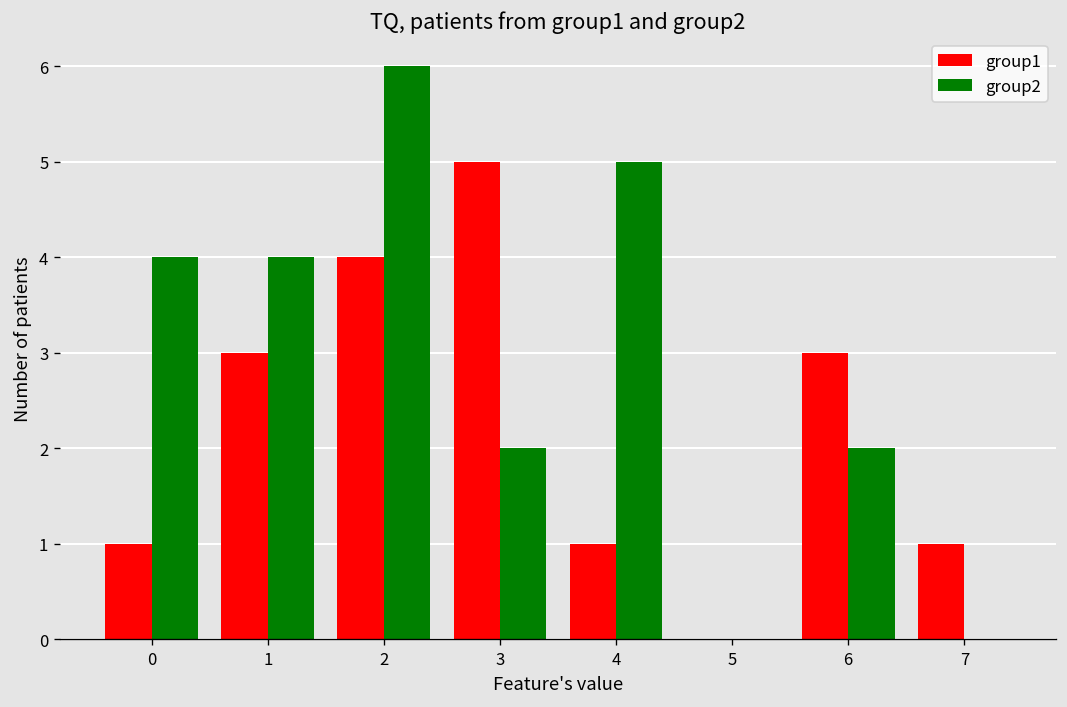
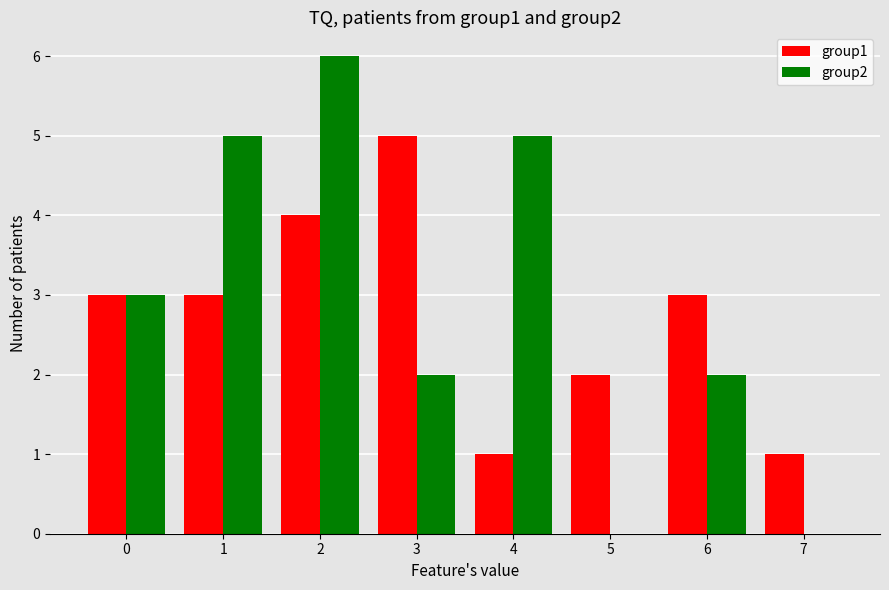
  {
    "group1": {
-     "0": 1,
+     "0": 3,
      "1": 3,
      "2": 4,
      "3": 5,
      "4": 1,
-     "5": 0,
+     "5": 2,
      "6": 3,
      "7": 1
    },
    "group2": {
-     "0": 4,
-     "1": 4,
+     "0": 3,
+     "1": 5,
      "2": 6,
      "3": 2,
      "4": 5,
      "5": 0,
      "6": 2,
      "7": 0
    }
  }
